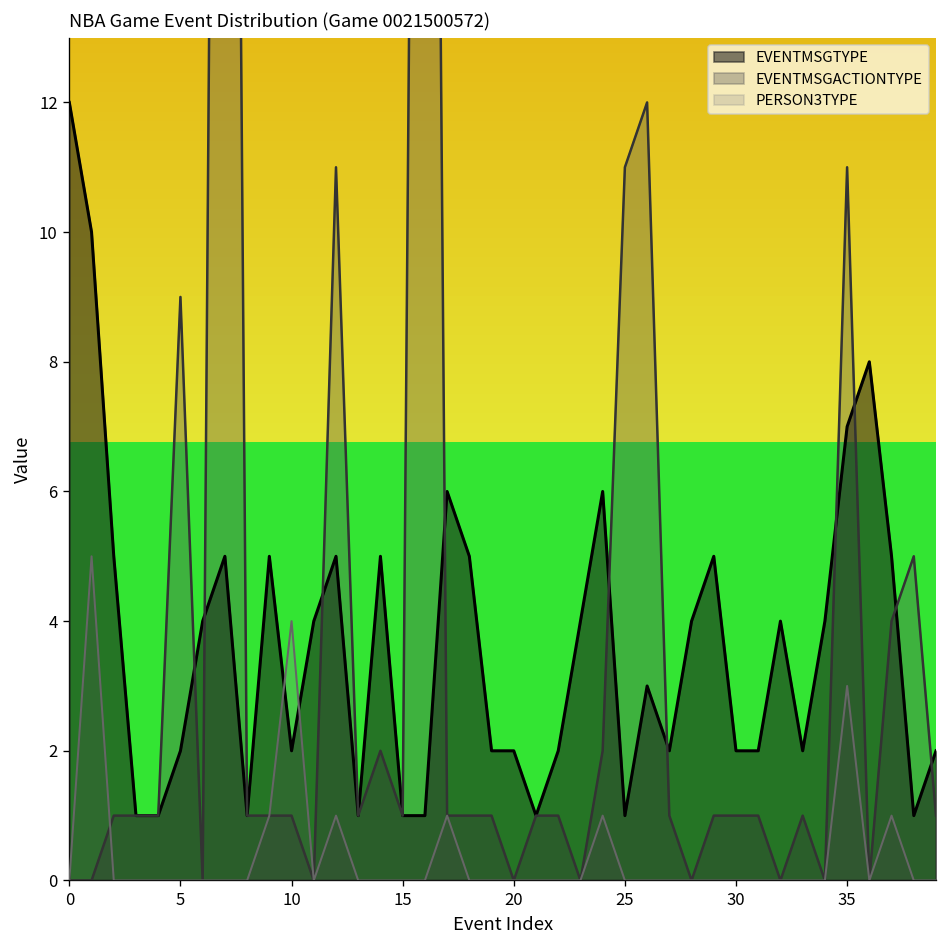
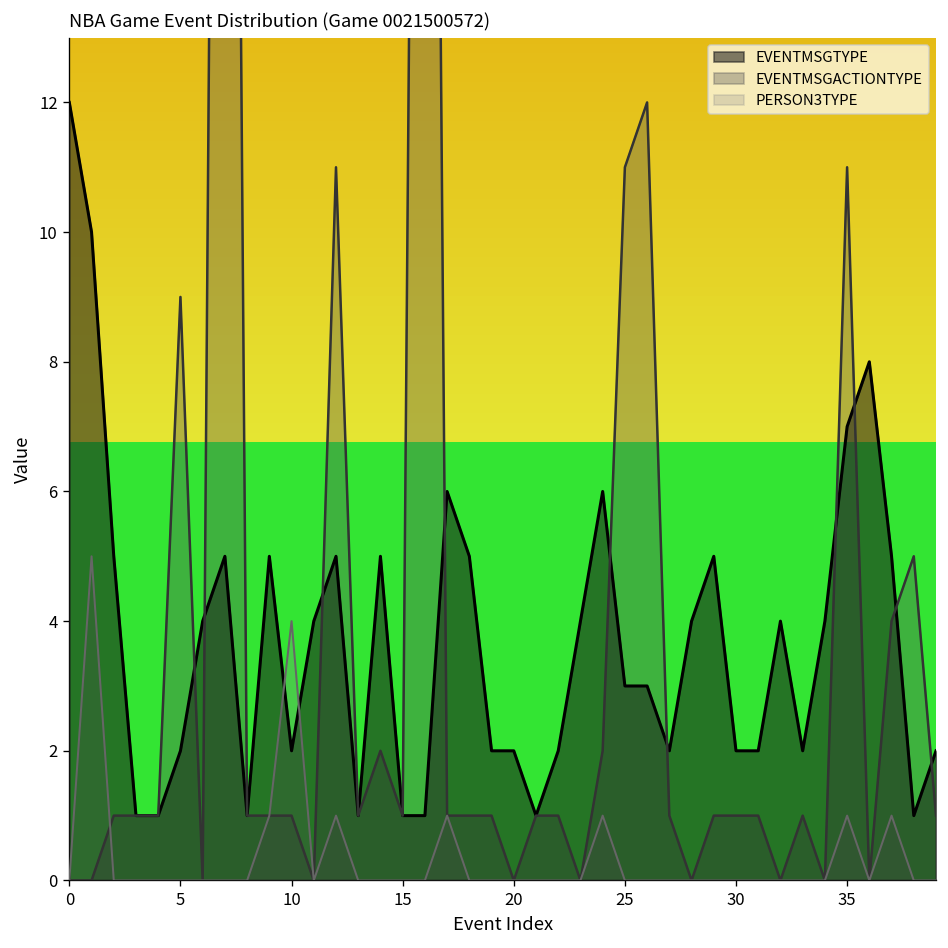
  {
    "EVENTMSGTYPE": {
      "0": 12,
      "5": 2,
      "10": 2,
      "20": 2,
-     "25": 1,
+     "25": 3,
      "30": 2,
      "35": 7
    },
    "EVENTMSGACTIONTYPE": {
      "5": 9,
      "10": 1,
      "25": 11,
      "30": 1,
      "35": 11
    },
    "PERSON3TYPE": {
      "5": 0,
      "10": 4,
      "15": 0,
      "25": 0,
      "30": 0,
-     "35": 3
+     "35": 1
    }
  }
